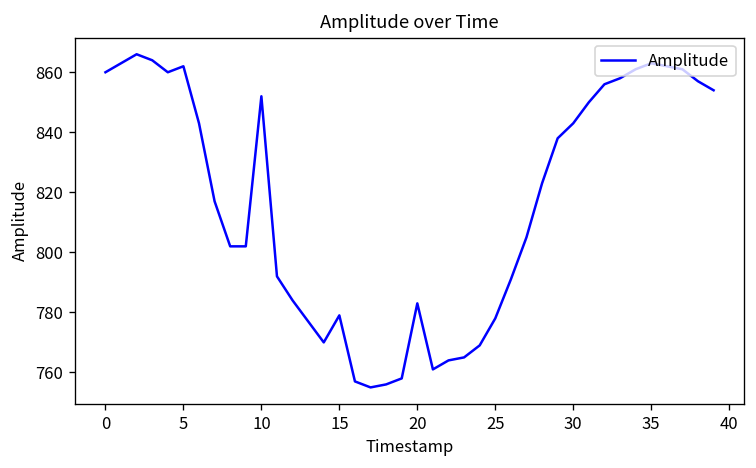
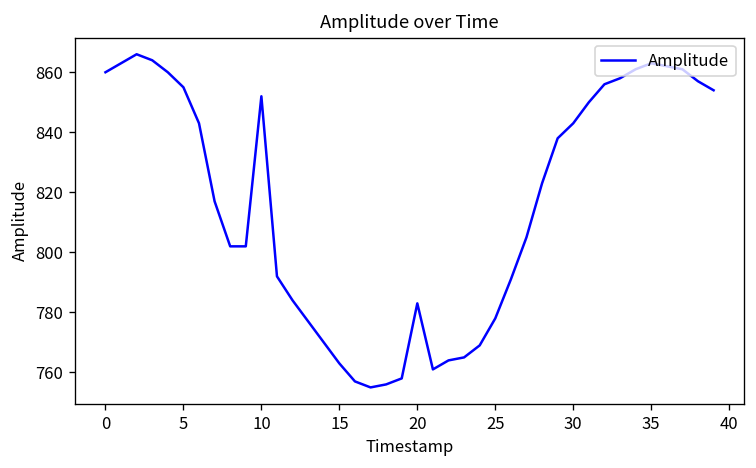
  {
    "0": 860,
-   "5": 862,
+   "5": 855,
    "10": 852,
-   "15": 779,
+   "15": 763,
    "20": 783,
    "25": 778,
    "30": 843
  }
